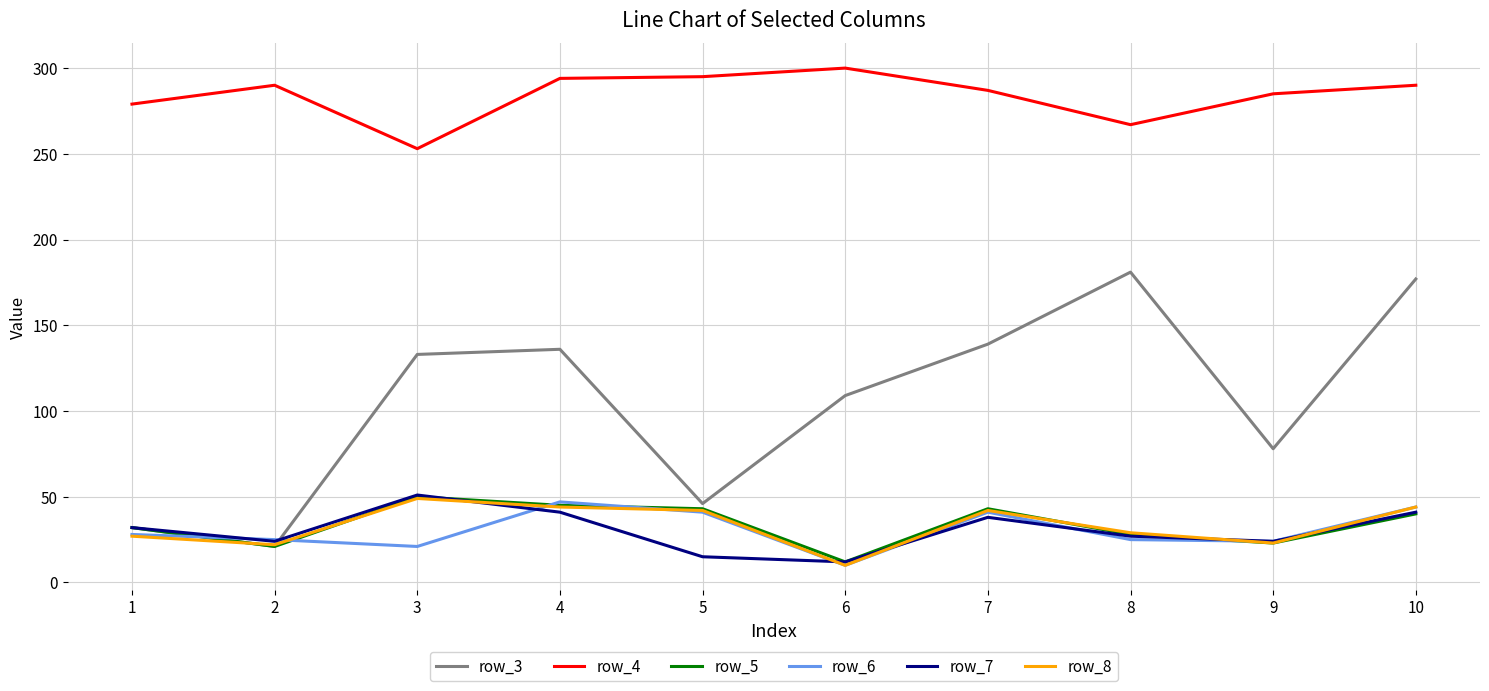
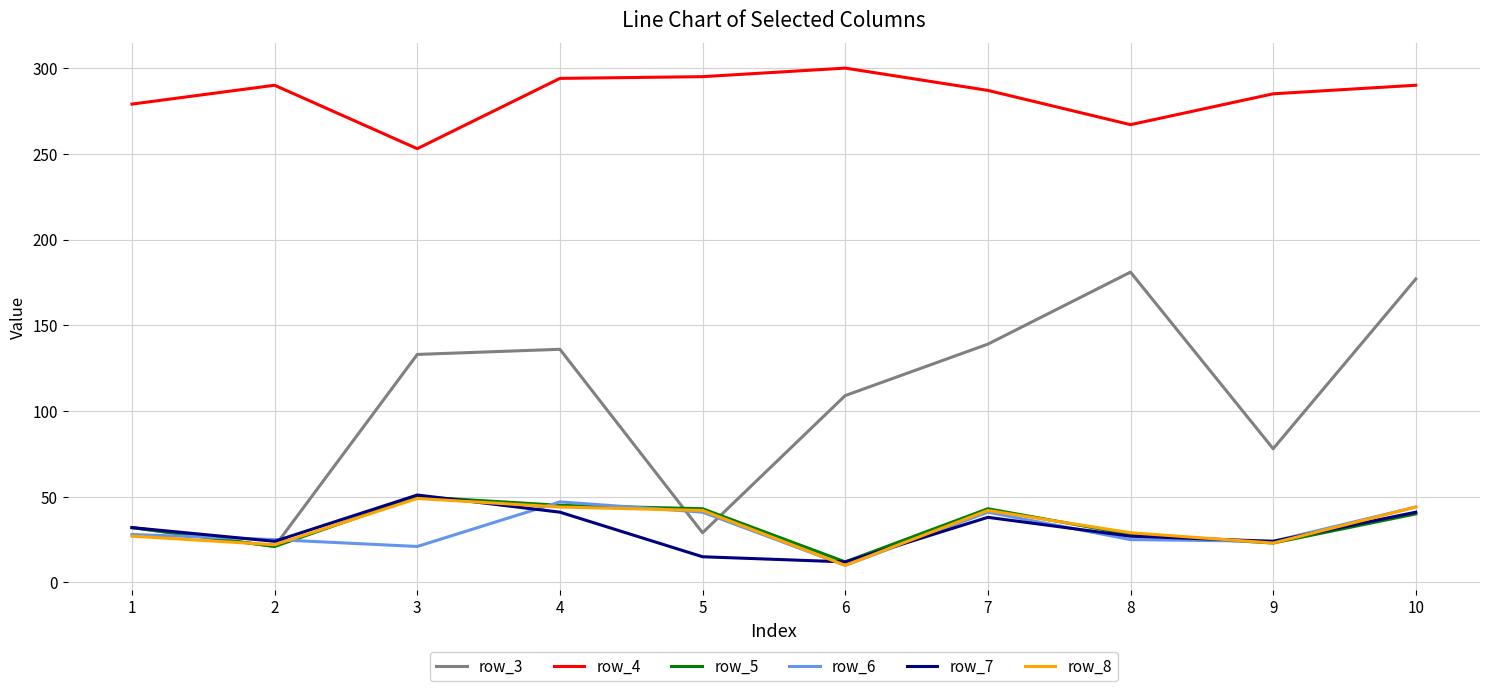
  {
    "row_3": {
      "3": 133,
      "4": 136,
-     "5": 46,
+     "5": 29,
      "6": 109,
      "7": 139,
      "8": 181,
      "9": 78,
      "10": 177
    },
    "row_4": {
      "1": 279,
      "2": 290,
      "3": 253,
      "4": 294,
      "5": 295,
      "6": 300,
      "7": 287,
      "8": 267,
      "9": 285,
      "10": 290
    },
    "row_6": {
      "3": 21,
      "4": 47,
      "8": 25
    },
    "row_7": {
      "4": 41,
      "5": 15,
      "7": 38
    }
  }
